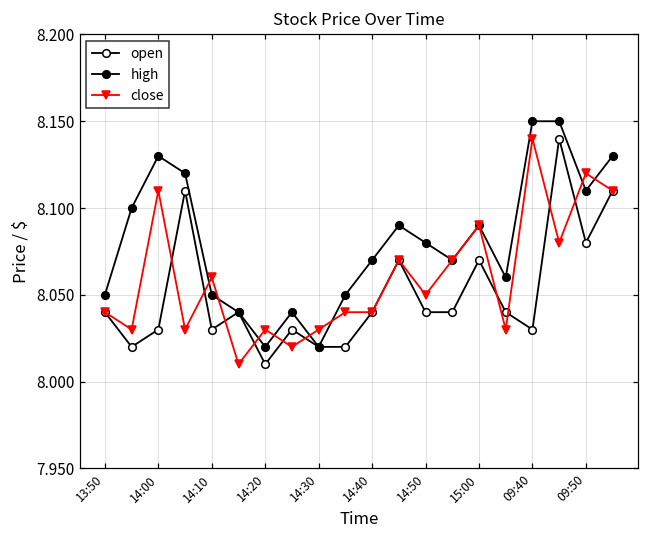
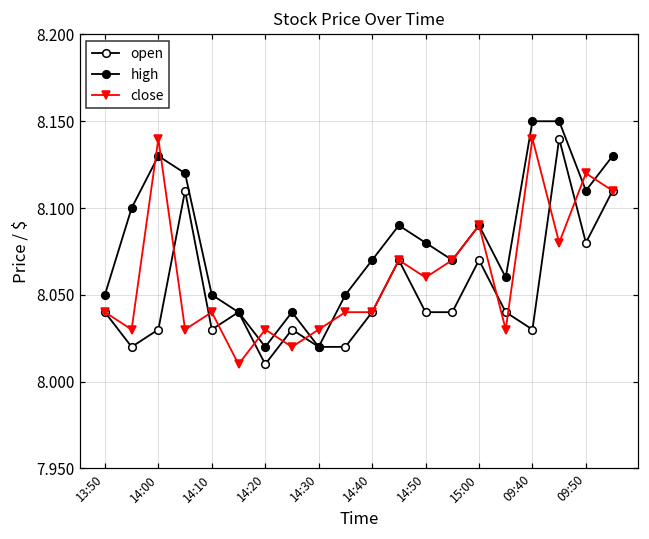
  {
    "close": {
-     "14:00": 8.11,
-     "14:10": 8.06,
+     "14:00": 8.14,
+     "14:10": 8.04,
      "14:20": 8.03,
      "14:30": 8.03,
-     "14:50": 8.05,
+     "14:50": 8.06,
      "09:40": 8.14,
      "09:50": 8.12
    }
  }
